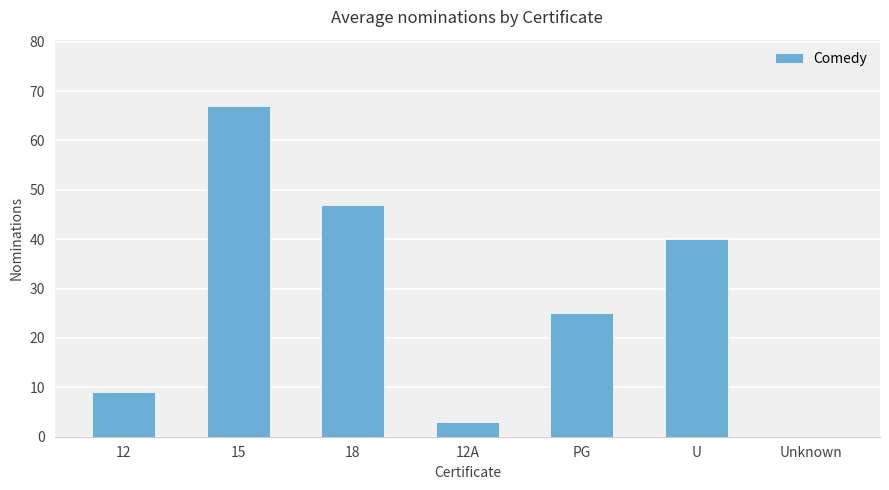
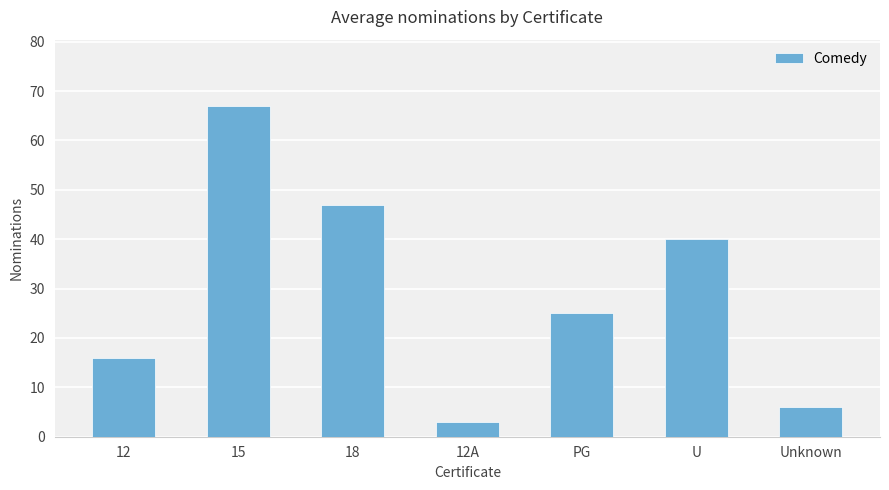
  {
-   "12": 9,
+   "12": 16,
    "15": 67,
    "18": 47,
    "12A": 3,
    "PG": 25,
    "U": 40,
-   "Unknown": 0
+   "Unknown": 6
  }
